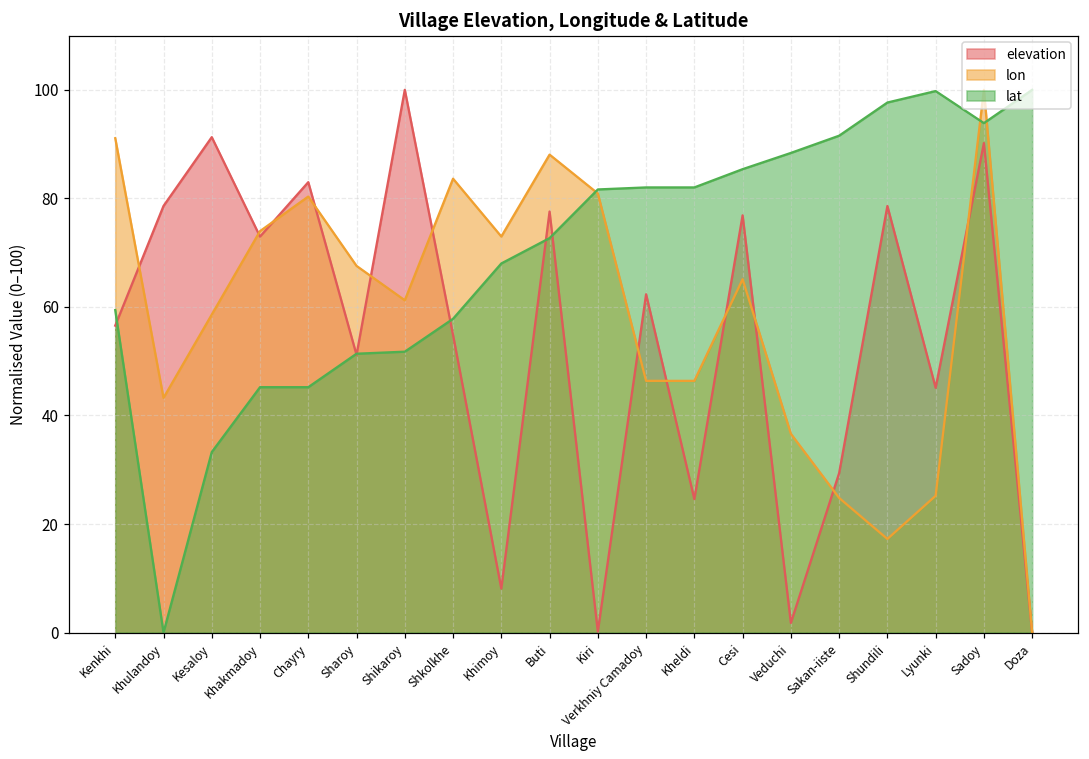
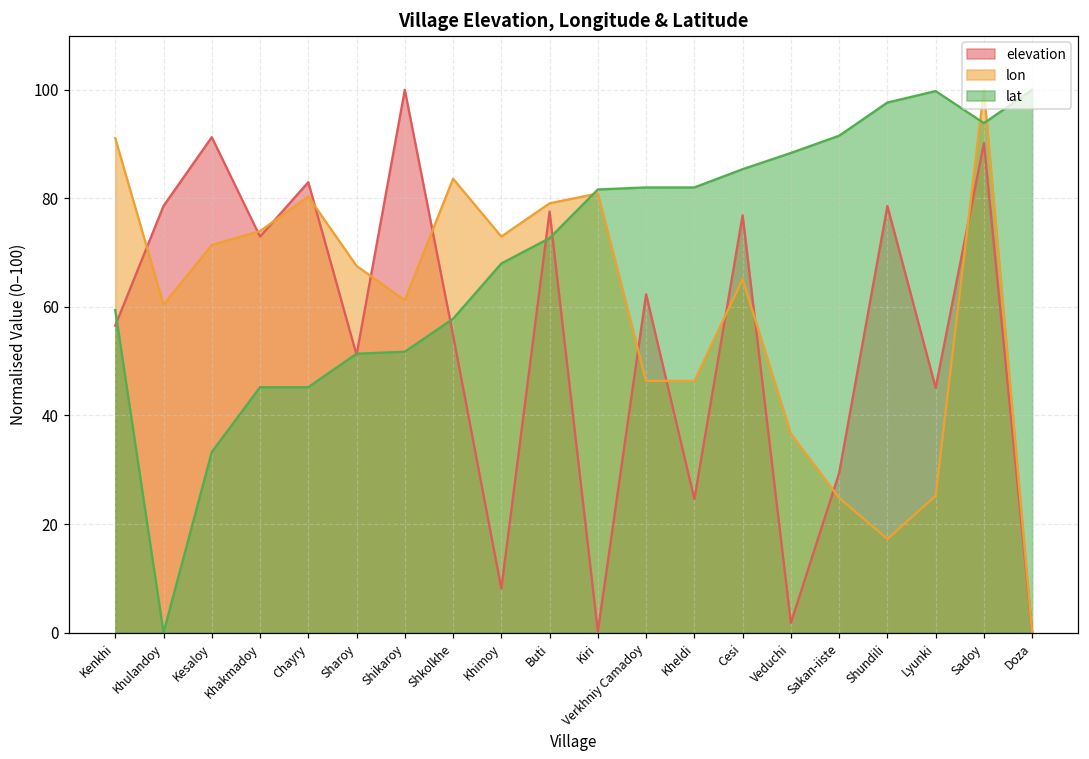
  {
    "elevation": {
      "Kenkhi": 57,
      "Khulandoy": 79,
      "Kesaloy": 91,
      "Khakmadoy": 73,
      "Chayry": 83,
      "Shikaroy": 100,
      "Shkolkhe": 55,
      "Khimoy": 8,
      "Buti": 78,
      "Kiri": 0,
      "Verkhniy Camadoy": 62,
      "Kheldi": 25,
      "Cesi": 77,
      "Veduchi": 2,
      "Sakan-iiste": 29,
      "Shundili": 79,
      "Lyunki": 45,
      "Sadoy": 90
    },
    "lon": {
      "Kenkhi": 91,
-     "Khulandoy": 43,
-     "Kesaloy": 59,
+     "Khulandoy": 60,
+     "Kesaloy": 71,
      "Khakmadoy": 74,
      "Chayry": 80,
      "Sharoy": 68,
      "Shikaroy": 61,
      "Shkolkhe": 84,
      "Khimoy": 73,
-     "Buti": 88,
+     "Buti": 79,
      "Kiri": 81,
      "Verkhniy Camadoy": 46,
      "Kheldi": 46,
      "Cesi": 65,
      "Veduchi": 37,
      "Sakan-iiste": 25,
      "Shundili": 17,
      "Lyunki": 25
    },
    "lat": {
      "Kenkhi": 59,
      "Khulandoy": 0,
      "Kesaloy": 33,
      "Khakmadoy": 45,
      "Chayry": 45,
      "Shikaroy": 52,
      "Shkolkhe": 58,
      "Khimoy": 68,
      "Buti": 73,
      "Kiri": 82,
      "Verkhniy Camadoy": 82,
      "Kheldi": 82,
      "Cesi": 85,
      "Veduchi": 88,
      "Sakan-iiste": 92,
      "Shundili": 98,
      "Lyunki": 100,
      "Sadoy": 94
    }
  }
